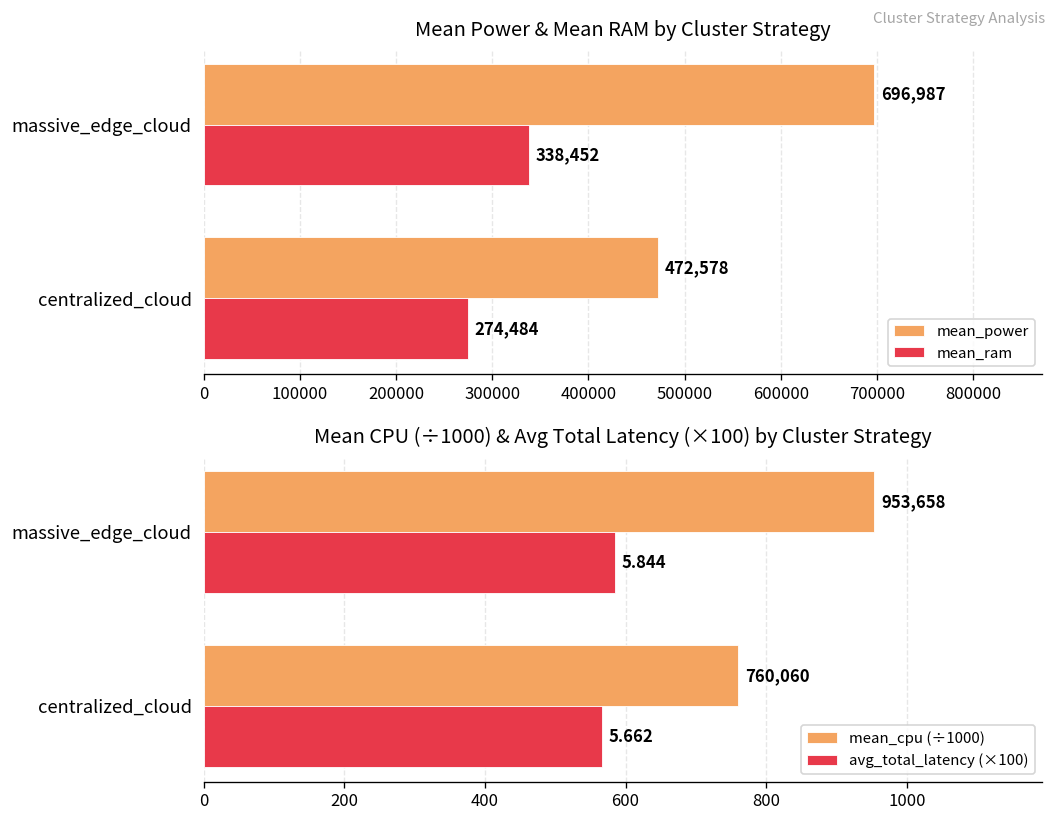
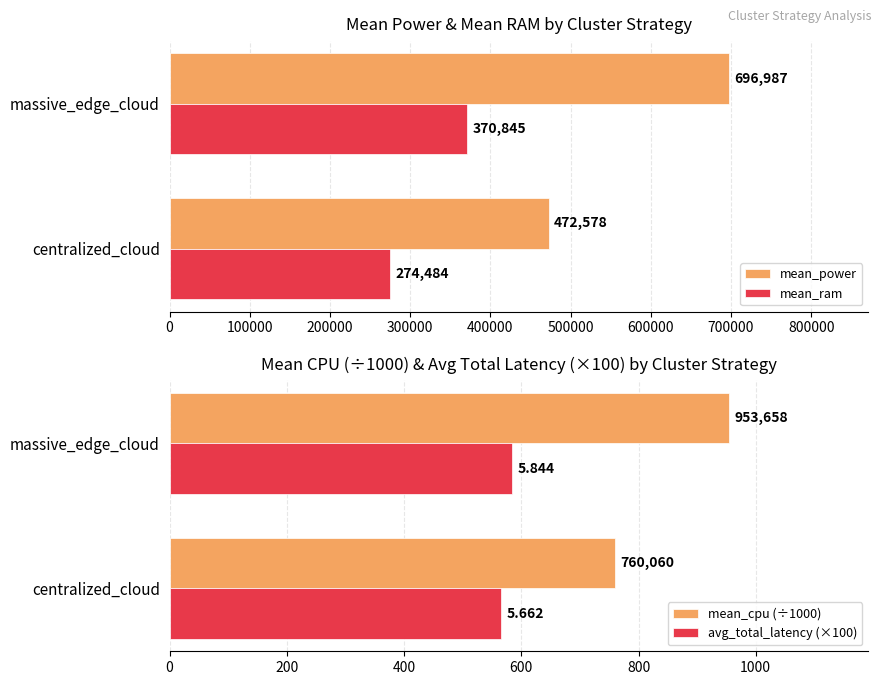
  {
    "Mean Power & Mean RAM by Cluster Strategy": {
      "mean_power": {
        "massive_edge_cloud": "696,987",
        "centralized_cloud": "472,578"
      },
      "mean_ram": {
-       "massive_edge_cloud": "338,452",
+       "massive_edge_cloud": "370,845",
        "centralized_cloud": "274,484"
      }
    }
  }
